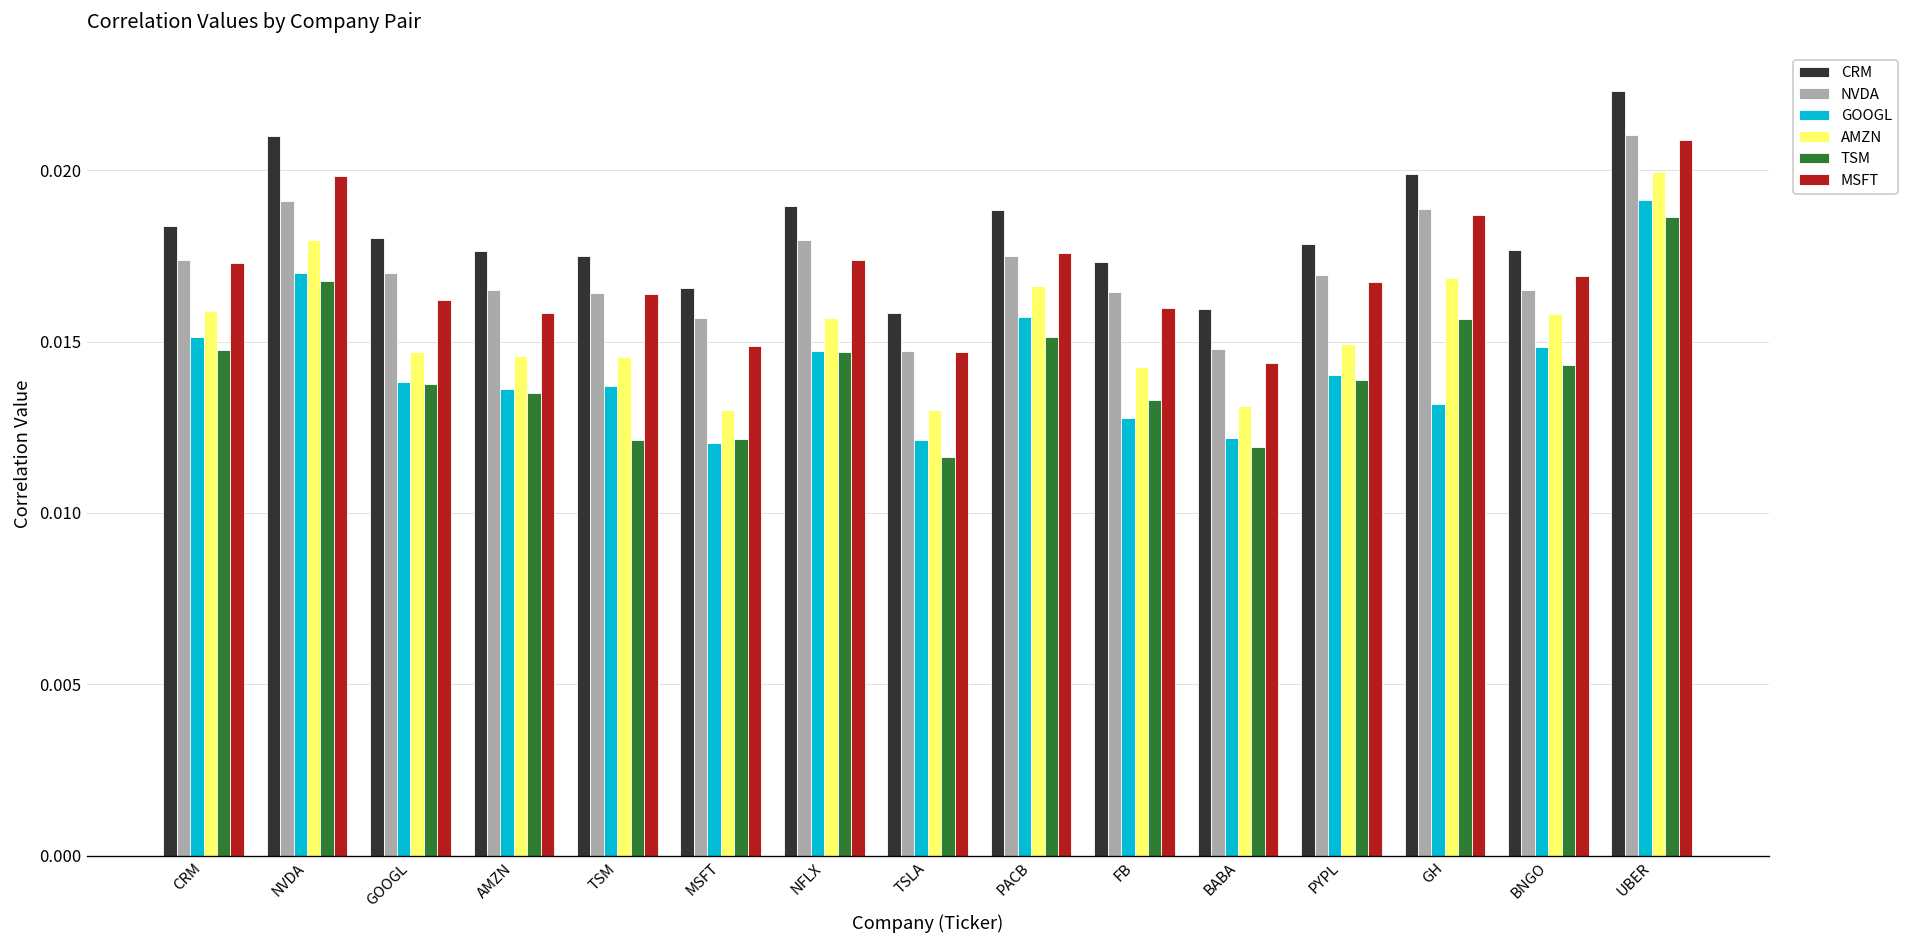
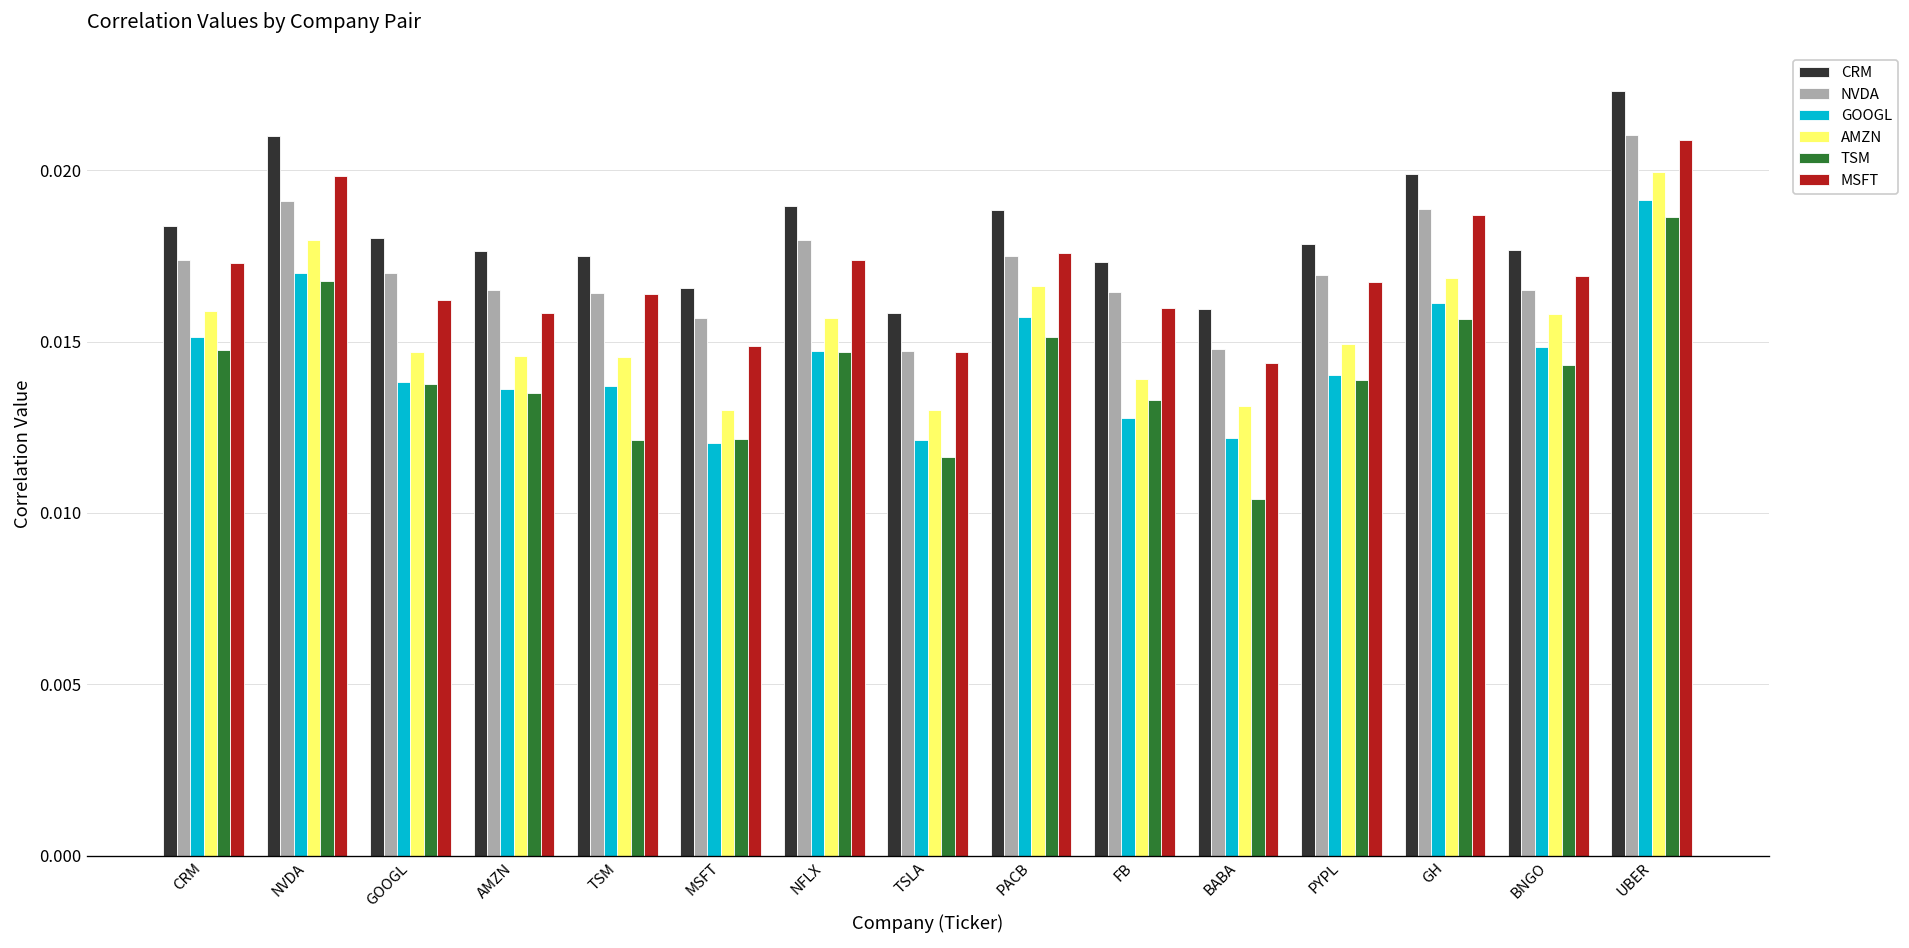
  {
    "CRM": {
      "CRM": 0.0184,
      "NVDA": 0.0210,
      "GOOGL": 0.0180,
      "AMZN": 0.0176,
      "TSM": 0.0175,
      "MSFT": 0.0166,
      "NFLX": 0.0190,
      "TSLA": 0.0158,
      "PACB": 0.0188,
      "FB": 0.0173,
      "BABA": 0.0160,
      "PYPL": 0.0178,
      "GH": 0.0199,
      "BNGO": 0.0177,
      "UBER": 0.0223
    },
    "NVDA": {
      "CRM": 0.0174,
      "NVDA": 0.0191,
      "GOOGL": 0.0170,
      "AMZN": 0.0165,
      "TSM": 0.0164,
      "MSFT": 0.0157,
      "NFLX": 0.0180,
      "TSLA": 0.0147,
      "PACB": 0.0175,
      "FB": 0.0164,
      "BABA": 0.0148,
      "PYPL": 0.0169,
      "GH": 0.0189,
      "BNGO": 0.0165,
      "UBER": 0.0210
    },
    "GOOGL": {
      "CRM": 0.0151,
      "NVDA": 0.0170,
      "GOOGL": 0.0138,
      "AMZN": 0.0136,
      "TSM": 0.0137,
      "MSFT": 0.0120,
      "NFLX": 0.0147,
      "TSLA": 0.0121,
      "PACB": 0.0157,
      "FB": 0.0128,
      "BABA": 0.0122,
      "PYPL": 0.0140,
-     "GH": 0.0132,
+     "GH": 0.0161,
      "BNGO": 0.0148,
      "UBER": 0.0191
    },
    "AMZN": {
      "CRM": 0.0159,
      "NVDA": 0.0180,
      "GOOGL": 0.0147,
      "AMZN": 0.0146,
      "TSM": 0.0146,
      "MSFT": 0.0130,
      "NFLX": 0.0157,
      "TSLA": 0.0130,
      "PACB": 0.0166,
-     "FB": 0.0143,
+     "FB": 0.0139,
      "BABA": 0.0131,
      "PYPL": 0.0149,
      "GH": 0.0169,
      "BNGO": 0.0158,
      "UBER": 0.0199
    },
    "TSM": {
      "CRM": 0.0147,
      "NVDA": 0.0168,
      "GOOGL": 0.0138,
      "AMZN": 0.0135,
      "TSM": 0.0121,
      "MSFT": 0.0122,
      "NFLX": 0.0147,
      "TSLA": 0.0116,
      "PACB": 0.0151,
      "FB": 0.0133,
-     "BABA": 0.0119,
+     "BABA": 0.0104,
      "PYPL": 0.0139,
      "GH": 0.0157,
      "BNGO": 0.0143,
      "UBER": 0.0186
    },
    "MSFT": {
      "CRM": 0.0173,
      "NVDA": 0.0198,
      "GOOGL": 0.0162,
      "AMZN": 0.0158,
      "TSM": 0.0164,
      "MSFT": 0.0149,
      "NFLX": 0.0174,
      "TSLA": 0.0147,
      "PACB": 0.0176,
      "FB": 0.0160,
      "BABA": 0.0144,
      "PYPL": 0.0167,
      "GH": 0.0187,
      "BNGO": 0.0169,
      "UBER": 0.0209
    }
  }
